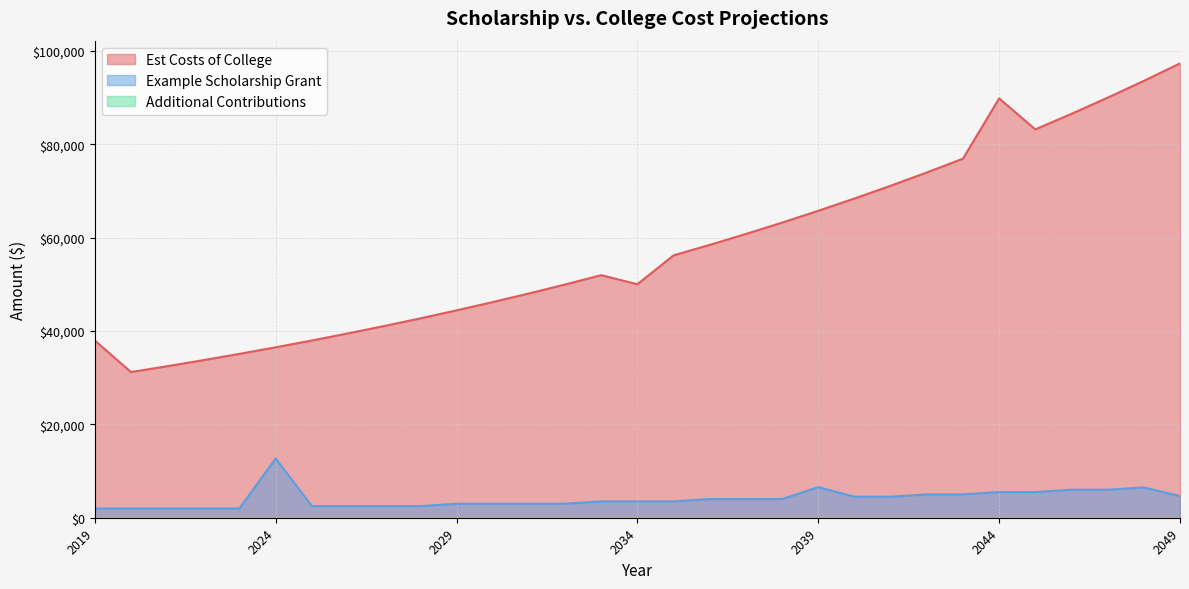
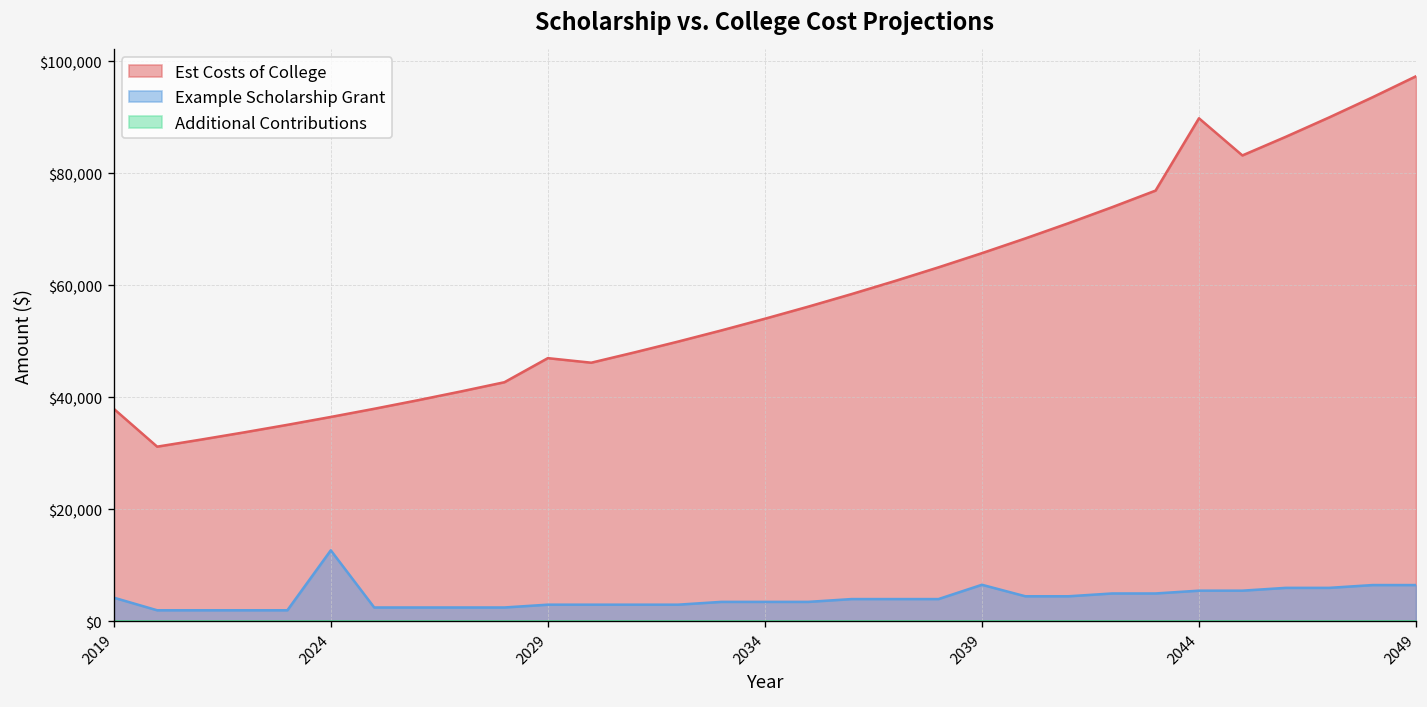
  {
    "Est Costs of College": {
      "2019": "$38,000",
      "2024": "$36,000",
-     "2029": "$44,000",
-     "2034": "$50,000",
+     "2029": "$47,000",
+     "2034": "$54,000",
      "2039": "$66,000",
      "2044": "$90,000",
      "2049": "$97,000"
    },
    "Example Scholarship Grant": {
-     "2019": "$2,000",
+     "2019": "$4,000",
      "2024": "$13,000",
      "2029": "$3,000",
      "2034": "$4,000",
      "2039": "$7,000",
      "2044": "$6,000",
-     "2049": "$5,000"
+     "2049": "$7,000"
    },
    "Additional Contributions": {
      "2019": "$0",
      "2024": "$0",
      "2029": "$0",
      "2034": "$0",
      "2039": "$0",
      "2044": "$0",
      "2049": "$0"
    }
  }
